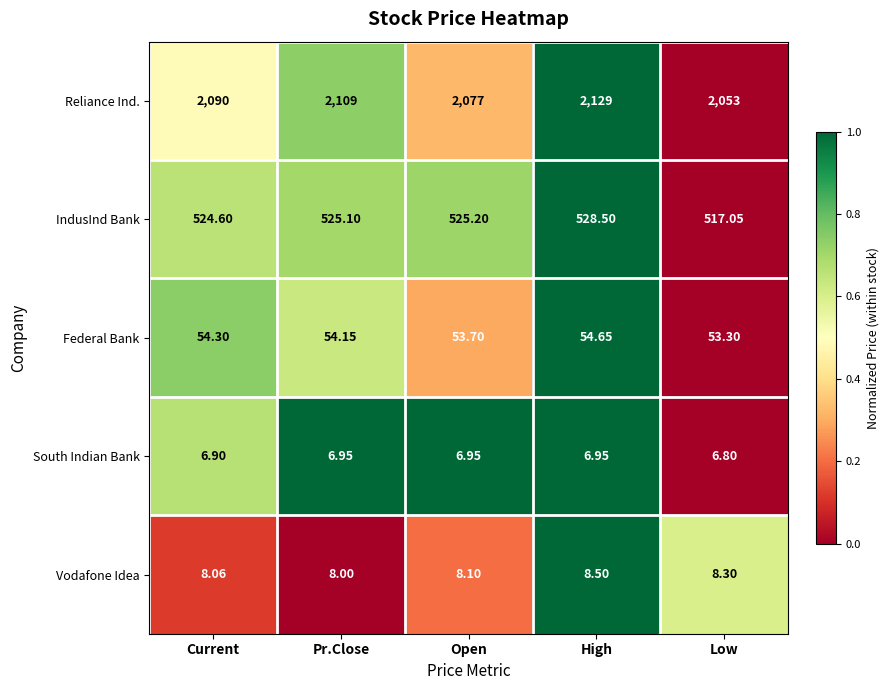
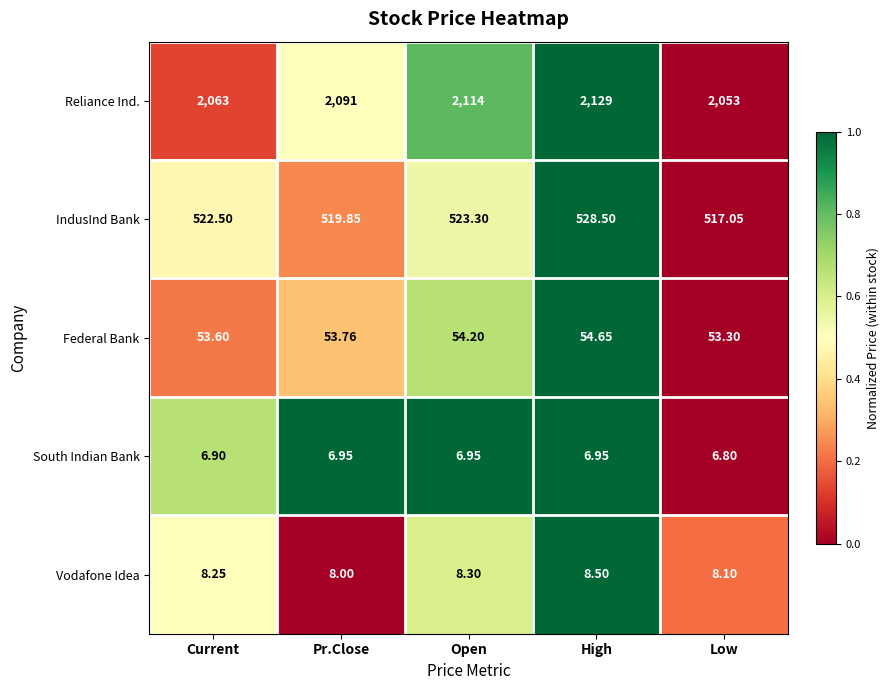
  {
    "Reliance Ind.": {
-     "Current": "2,090",
-     "Pr.Close": "2,109",
-     "Open": "2,077",
+     "Current": "2,063",
+     "Pr.Close": "2,091",
+     "Open": "2,114",
      "High": "2,129",
      "Low": "2,053"
    },
    "IndusInd Bank": {
-     "Current": "524.60",
-     "Pr.Close": "525.10",
-     "Open": "525.20",
+     "Current": "522.50",
+     "Pr.Close": "519.85",
+     "Open": "523.30",
      "High": "528.50",
      "Low": "517.05"
    },
    "Federal Bank": {
-     "Current": "54.30",
-     "Pr.Close": "54.15",
-     "Open": "53.70",
+     "Current": "53.60",
+     "Pr.Close": "53.76",
+     "Open": "54.20",
      "High": "54.65",
      "Low": "53.30"
    },
    "South Indian Bank": {
      "Current": "6.90",
      "Pr.Close": "6.95",
      "Open": "6.95",
      "High": "6.95",
      "Low": "6.80"
    },
    "Vodafone Idea": {
-     "Current": "8.06",
+     "Current": "8.25",
      "Pr.Close": "8.00",
-     "Open": "8.10",
+     "Open": "8.30",
      "High": "8.50",
-     "Low": "8.30"
+     "Low": "8.10"
    }
  }
